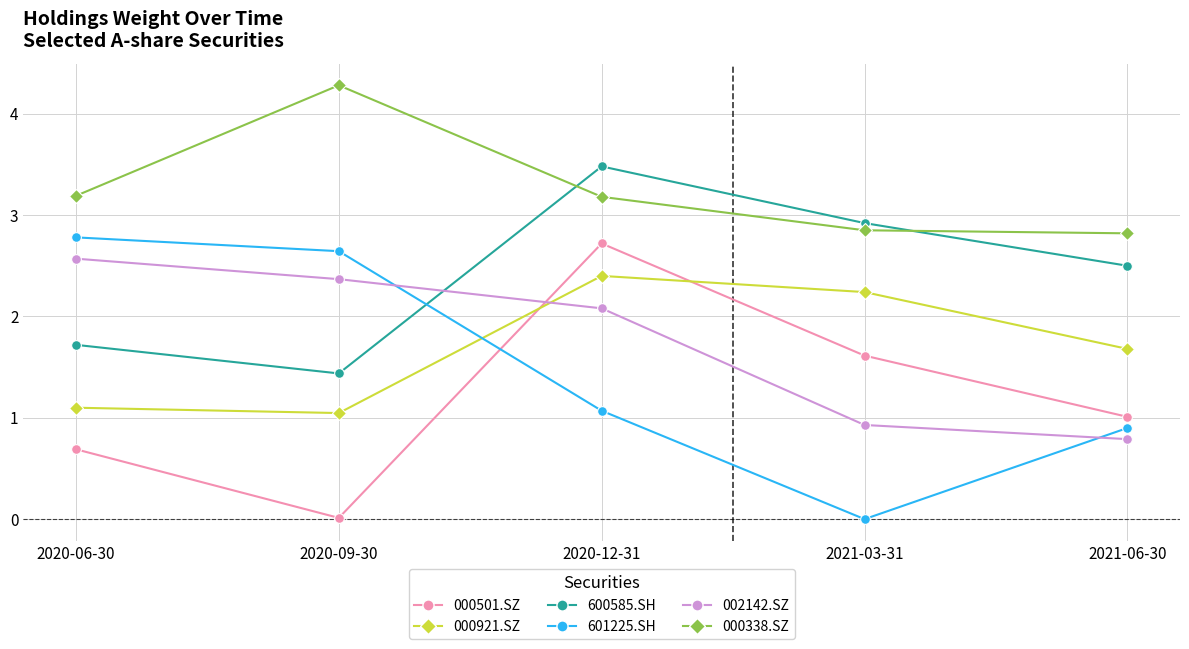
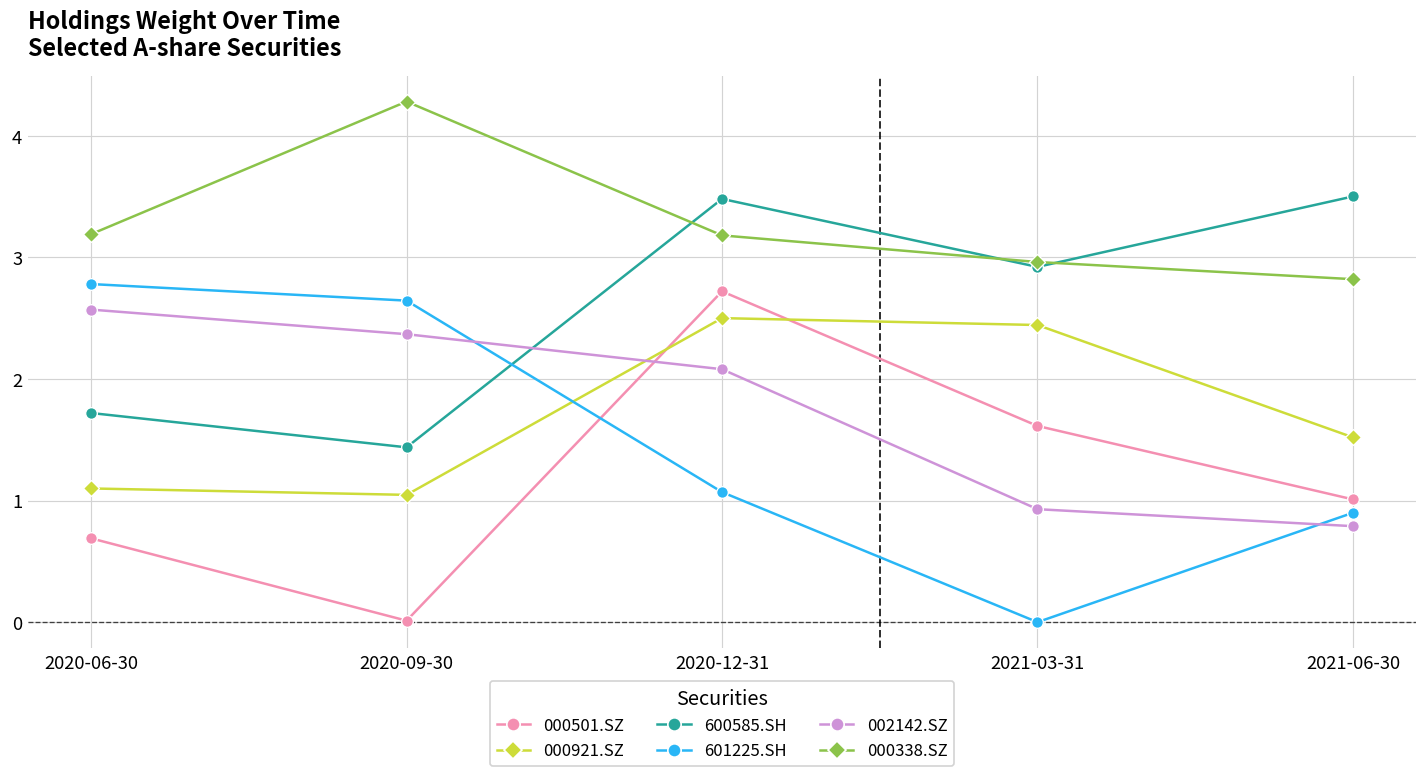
  {
    "000921.SZ": {
      "2020-06-30": 1.10,
      "2020-09-30": 1.05,
-     "2020-12-31": 2.4,
-     "2021-03-31": 2.24,
-     "2021-06-30": 1.68
+     "2020-12-31": 2.5,
+     "2021-03-31": 2.44,
+     "2021-06-30": 1.52
    },
    "600585.SH": {
      "2020-06-30": 1.7,
      "2020-09-30": 1.44,
      "2020-12-31": 3.5,
      "2021-03-31": 2.9,
-     "2021-06-30": 2.5
+     "2021-06-30": 3.5
    },
    "601225.SH": {
      "2020-06-30": 2.78,
      "2020-09-30": 2.64,
      "2020-12-31": 1.07,
      "2021-03-31": 0.00,
      "2021-06-30": 0.90
    },
    "000338.SZ": {
      "2020-06-30": 3.19,
      "2020-09-30": 4.28,
      "2020-12-31": 3.18,
-     "2021-03-31": 2.85,
+     "2021-03-31": 2.96,
      "2021-06-30": 2.82
    }
  }
